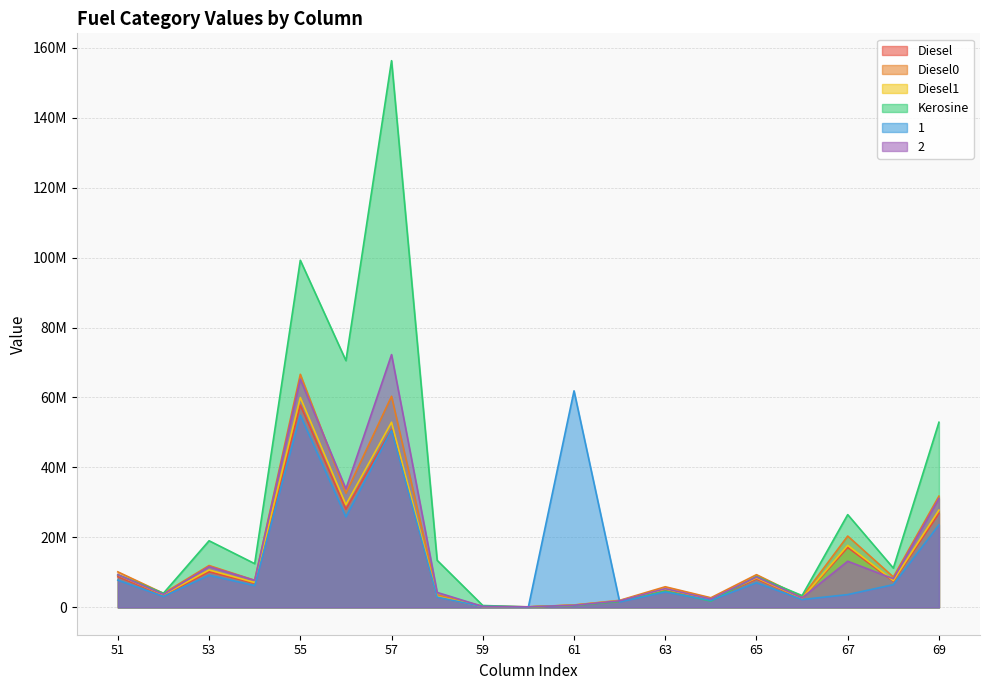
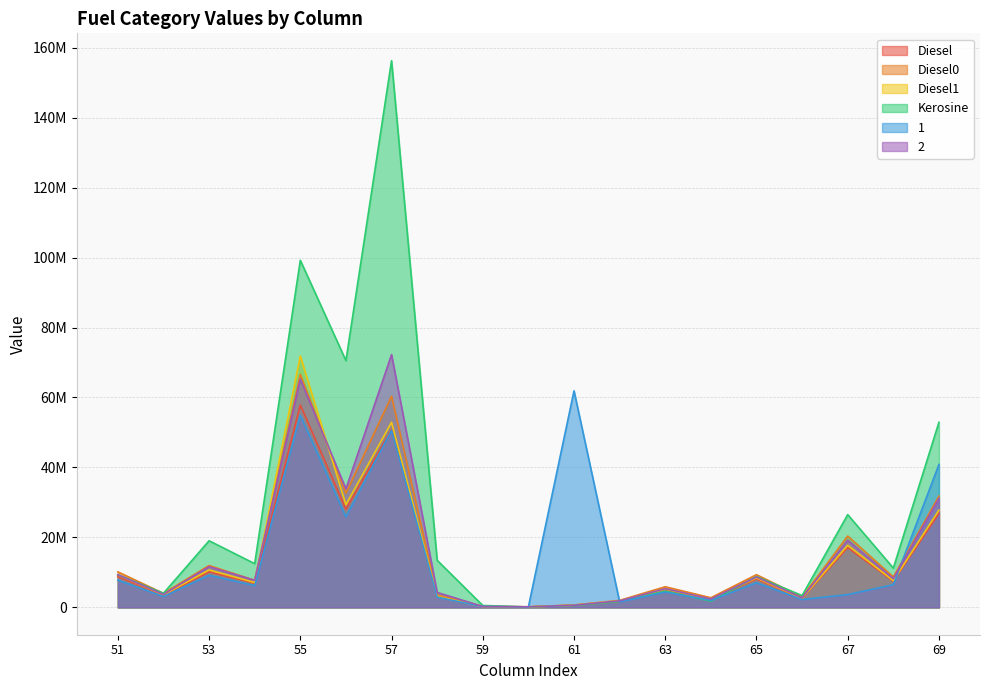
  {
    "Diesel1": {
-     "55": 60000000,
+     "55": 72000000,
      "57": 53000000,
      "69": 28000000
    },
    "Kerosine": {
      "53": 19000000,
      "55": 99000000,
      "57": 156000000,
      "67": 27000000,
      "69": 53000000
    },
    "1": {
      "51": 8000000,
      "53": 9000000,
      "55": 55000000,
      "61": 62000000,
      "65": 7000000,
      "67": 4000000,
-     "69": 24000000
+     "69": 41000000
    },
    "2": {
      "55": 65000000,
      "57": 72000000,
-     "67": 13000000
+     "67": 19000000
    }
  }
